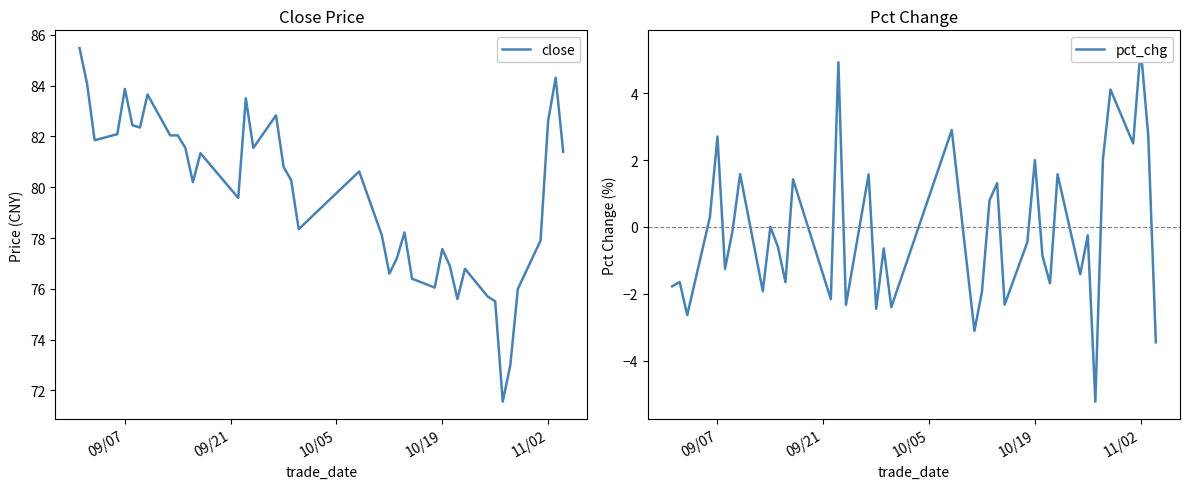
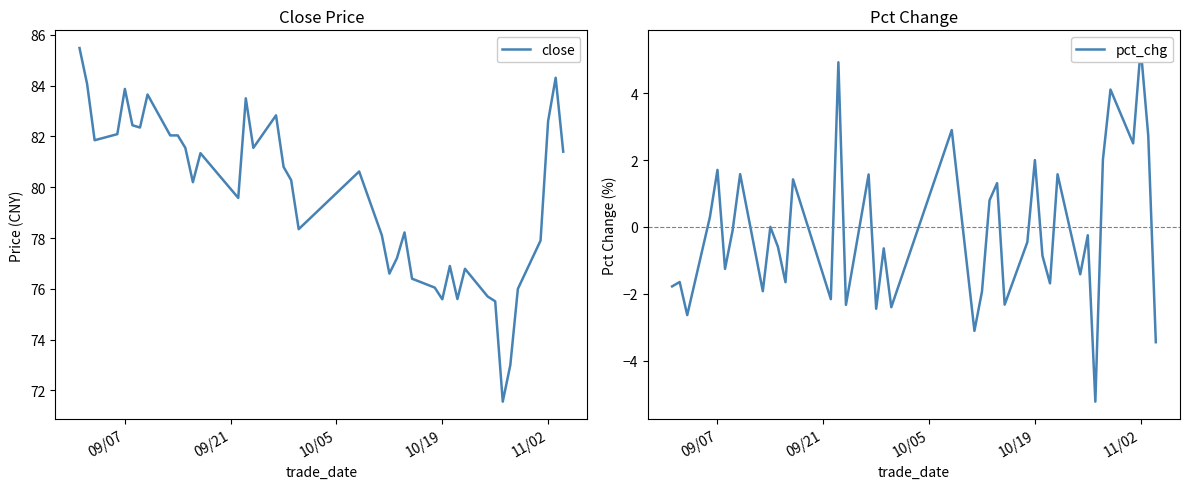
  {
    "Close Price": {
      "09/07": 83.9,
-     "10/19": 77.6,
+     "10/19": 75.6,
      "11/02": 82.6
    },
    "Pct Change": {
-     "09/07": 2.7,
+     "09/07": 1.7,
      "10/19": 2.0
    }
  }
